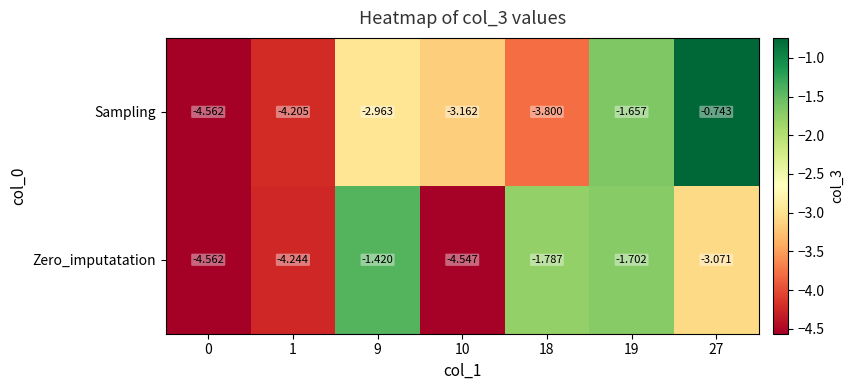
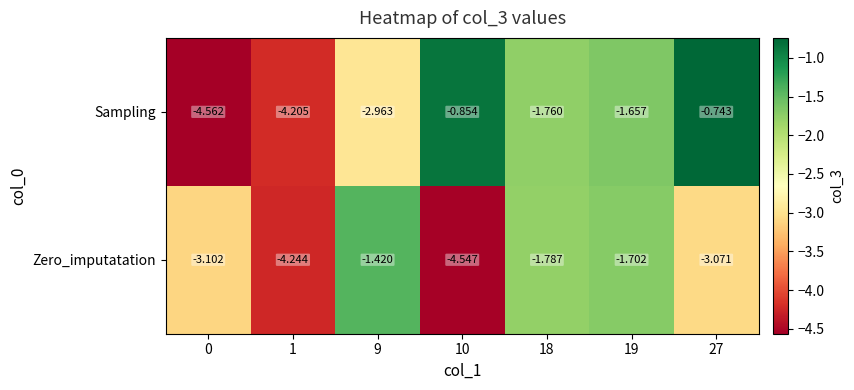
  {
    "Sampling": {
-     "10": -3.162,
-     "18": -3.800
+     "10": -0.854,
+     "18": -1.760
    },
    "Zero_imputatation": {
-     "0": -4.562
+     "0": -3.102
    }
  }
